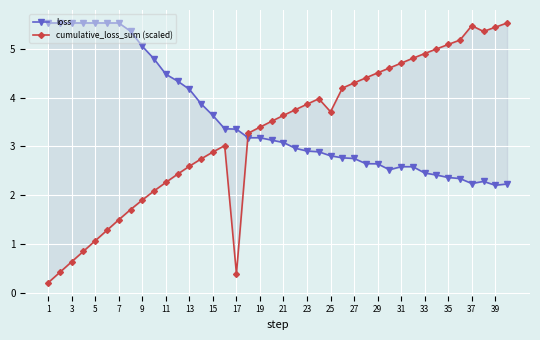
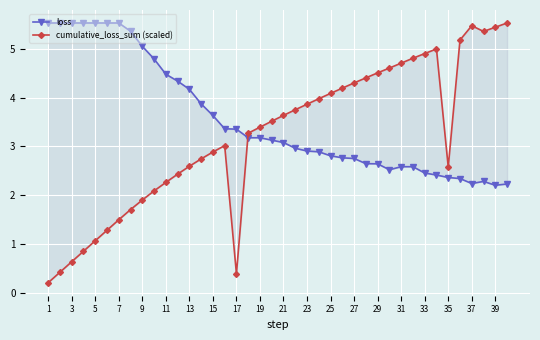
  {
    "cumulative_loss_sum (scaled)": {
      "1": 0.2,
      "3": 0.6,
      "5": 1.1,
      "7": 1.5,
      "9": 1.9,
      "11": 2.3,
      "13": 2.6,
      "15": 2.9,
      "17": 0.4,
-     "25": 3.7,
-     "35": 5.1
+     "25": 4.1,
+     "35": 2.6
    }
  }
